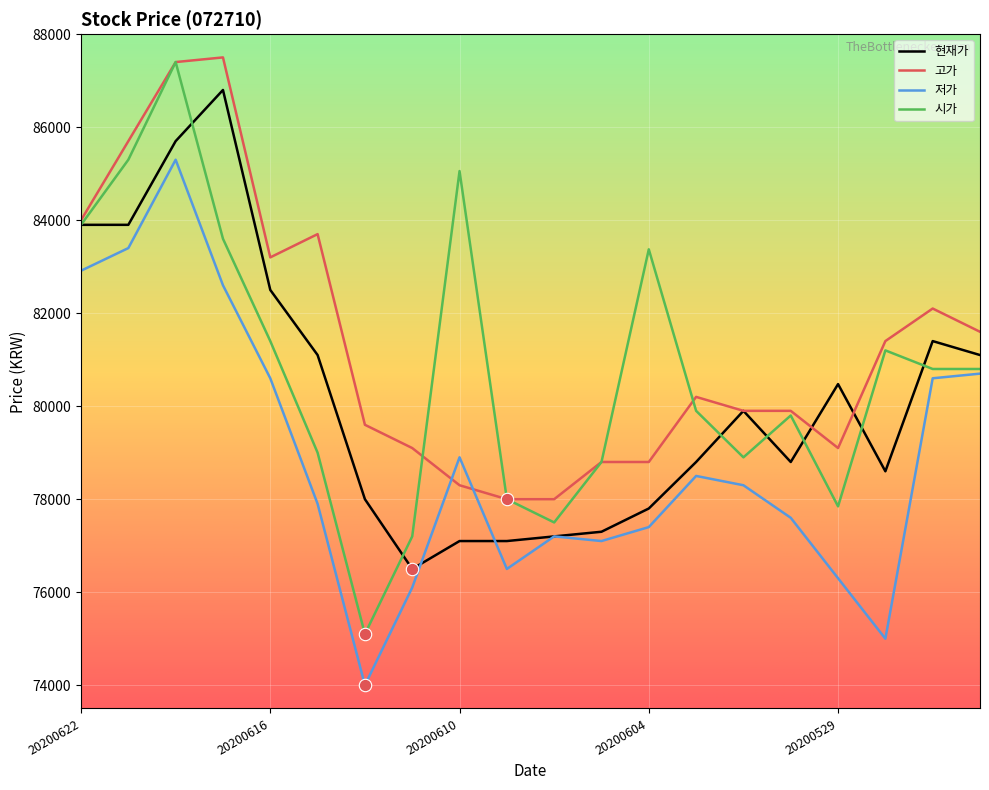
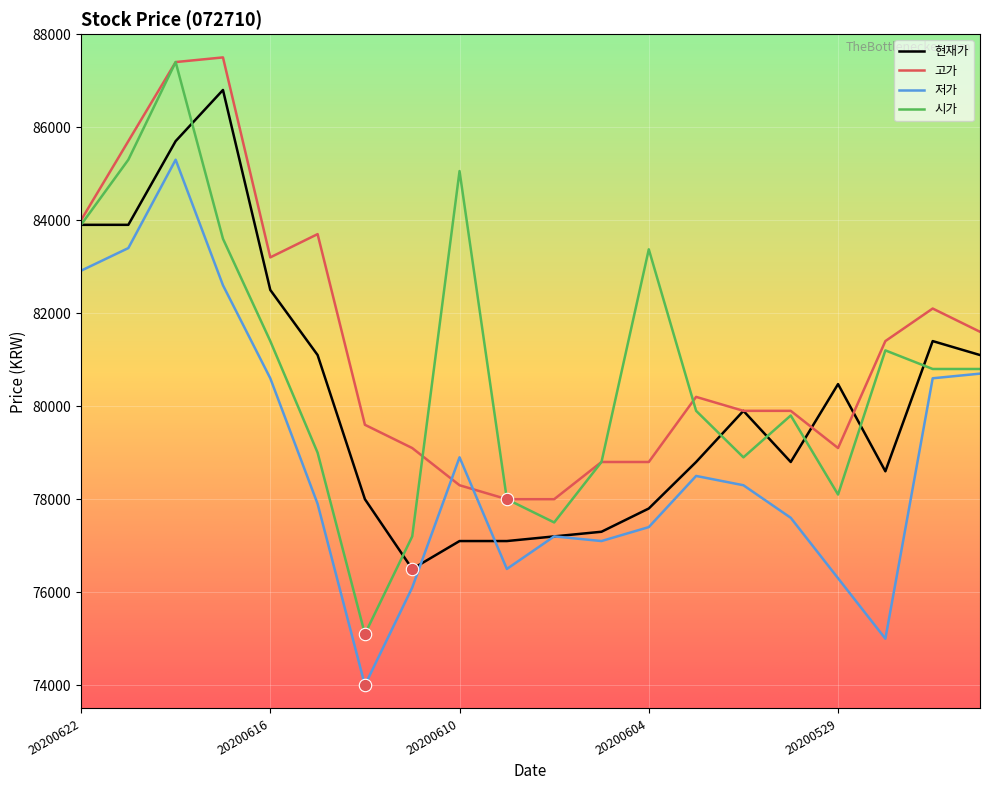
  {
    "현재가": {
      "20200616": 82500,
      "20200610": 77100,
      "20200604": 77800,
      "20200529": 80500
    },
    "저가": {
      "20200622": 82900,
      "20200616": 80600,
      "20200610": 78900,
      "20200604": 77400,
      "20200529": 76300
    },
    "시가": {
      "20200616": 81400,
      "20200610": 85100,
      "20200604": 83400,
-     "20200529": 77800
+     "20200529": 78100
    }
  }
